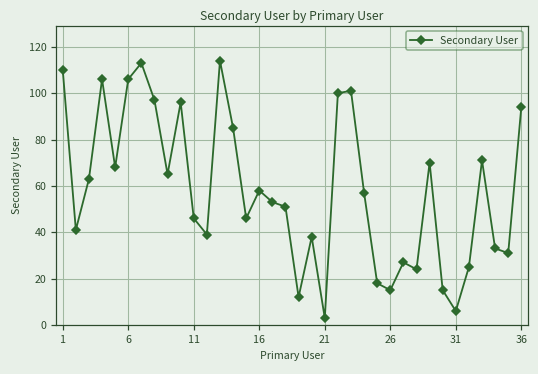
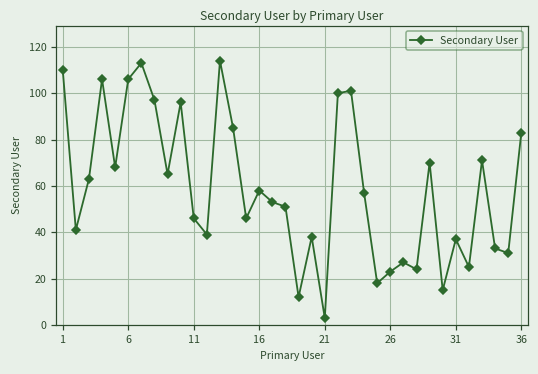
  {
    "1": 110,
    "6": 106,
    "11": 46,
    "16": 58,
    "21": 3,
-   "26": 15,
-   "31": 6,
-   "36": 94
+   "26": 23,
+   "31": 37,
+   "36": 83
  }
